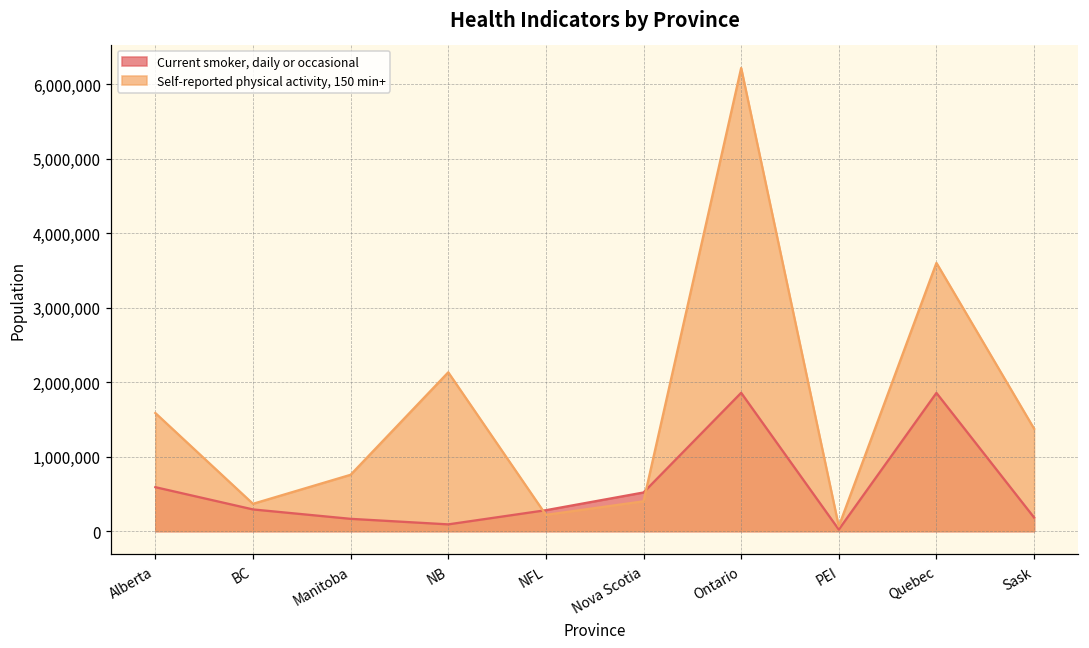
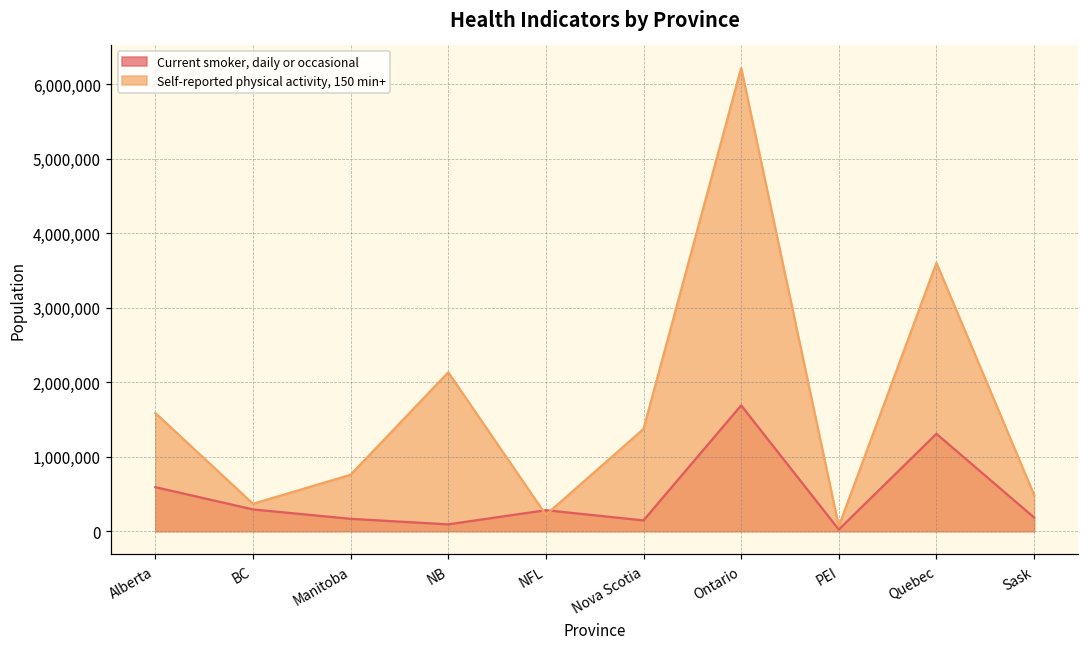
  {
    "Current smoker, daily or occasional": {
      "Alberta": "600,000",
      "BC": "300,000",
      "Manitoba": "200,000",
      "NB": "100,000",
      "NFL": "300,000",
-     "Nova Scotia": "500,000",
-     "Ontario": "1,900,000",
+     "Nova Scotia": "100,000",
+     "Ontario": "1,700,000",
      "PEI": "0",
-     "Quebec": "1,900,000",
+     "Quebec": "1,300,000",
      "Sask": "200,000"
    },
    "Self-reported physical activity, 150 min+": {
      "Alberta": "1,600,000",
      "BC": "400,000",
      "Manitoba": "800,000",
      "NB": "2,100,000",
      "NFL": "200,000",
-     "Nova Scotia": "400,000",
+     "Nova Scotia": "1,400,000",
      "Ontario": "6,200,000",
      "PEI": "100,000",
      "Quebec": "3,600,000",
-     "Sask": "1,400,000"
+     "Sask": "500,000"
    }
  }
